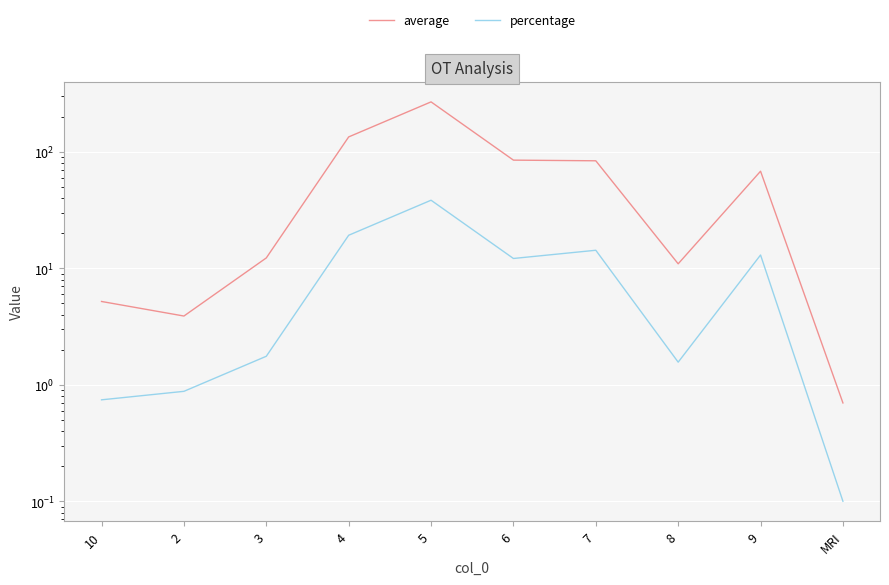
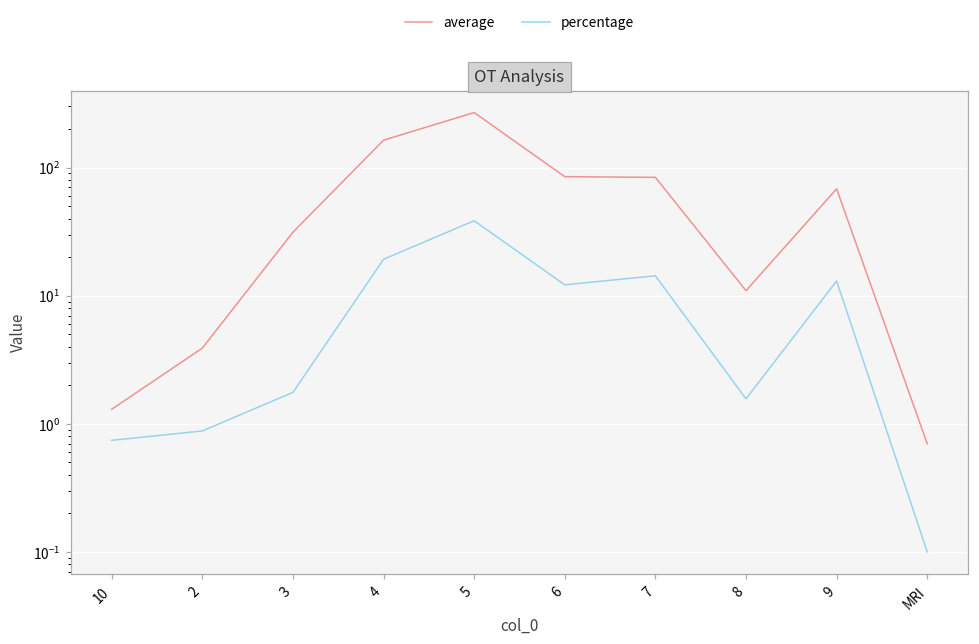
  {
    "average": {
-     "10": 5,
+     "10": 1.3,
      "2": 3.9,
-     "3": 12,
-     "4": 130,
+     "3": 31,
+     "4": 160,
      "5": 270,
      "6": 90,
      "7": 80,
      "8": 11,
      "9": 70,
      "MRI": 0.7
    },
    "percentage": {
      "10": 0.7,
      "2": 0.9,
      "3": 1.8,
      "4": 19,
      "5": 38,
      "6": 12,
      "7": 14,
      "8": 1.6,
      "9": 13,
      "MRI": 0.1
    }
  }
